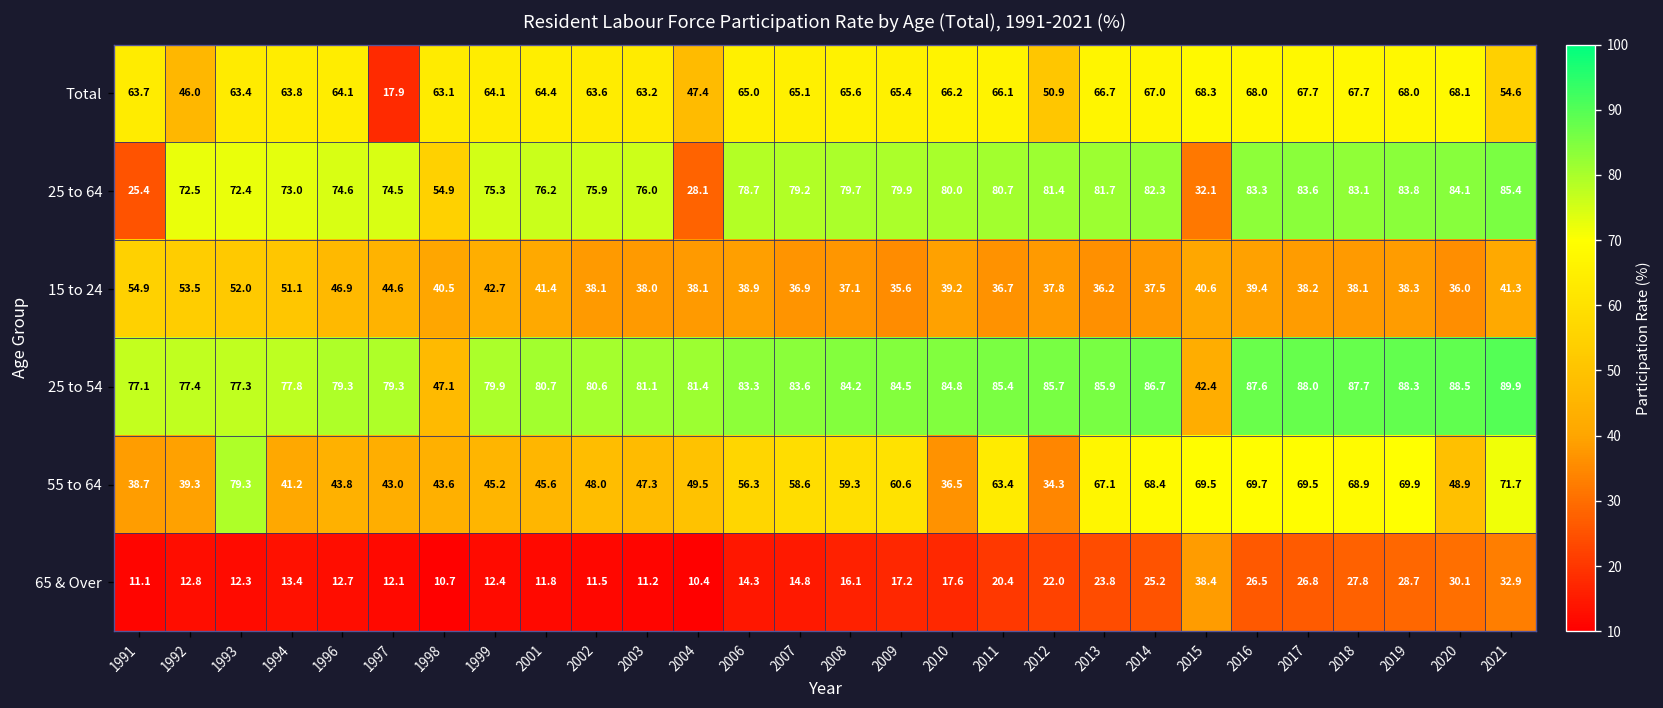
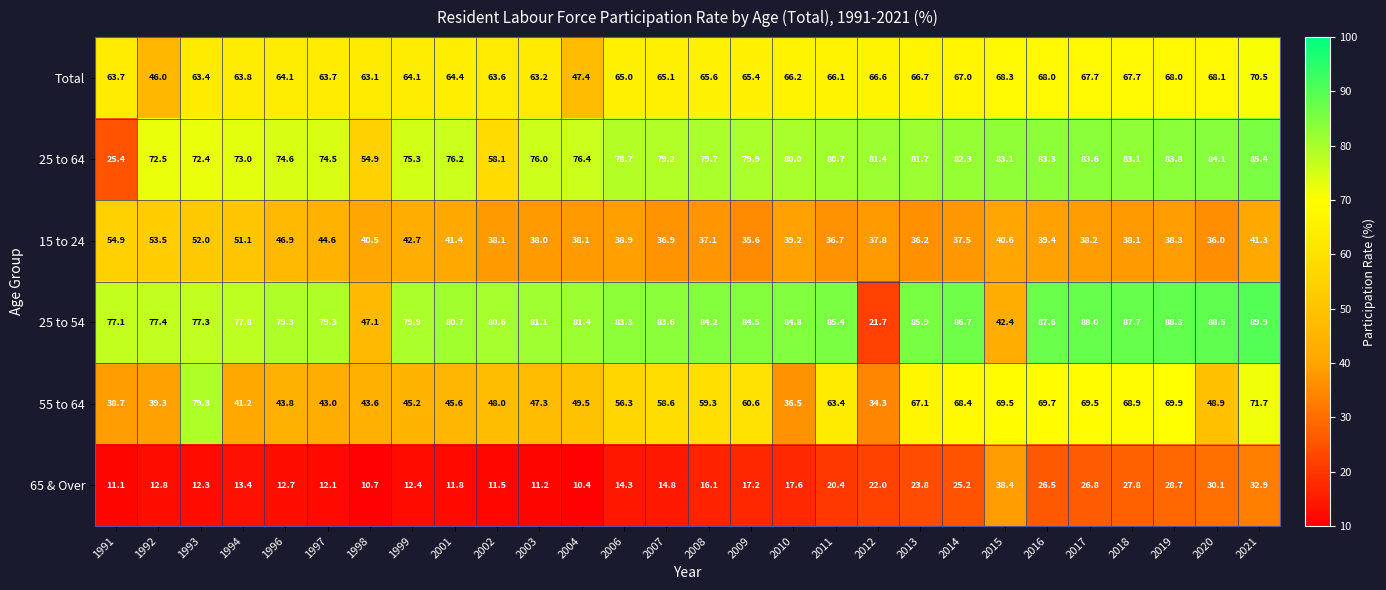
  {
    "Total": {
      "1991": 63.7,
      "1992": 46.0,
      "1993": 63.4,
      "1994": 63.8,
      "1996": 64.1,
-     "1997": 17.9,
+     "1997": 63.7,
      "1998": 63.1,
      "1999": 64.1,
      "2001": 64.4,
      "2002": 63.6,
      "2003": 63.2,
      "2004": 47.4,
      "2006": 65.0,
      "2007": 65.1,
      "2008": 65.6,
      "2009": 65.4,
      "2010": 66.2,
      "2011": 66.1,
-     "2012": 50.9,
+     "2012": 66.6,
      "2013": 66.7,
      "2014": 67.0,
      "2015": 68.3,
      "2016": 68.0,
      "2017": 67.7,
      "2018": 67.7,
      "2019": 68.0,
      "2020": 68.1,
-     "2021": 54.6
+     "2021": 70.5
    },
    "25 to 64": {
      "1991": 25.4,
      "1992": 72.5,
      "1993": 72.4,
      "1994": 73.0,
      "1996": 74.6,
      "1997": 74.5,
      "1998": 54.9,
      "1999": 75.3,
      "2001": 76.2,
-     "2002": 75.9,
+     "2002": 58.1,
      "2003": 76.0,
-     "2004": 28.1,
+     "2004": 76.4,
      "2006": 78.7,
      "2007": 79.2,
      "2008": 79.7,
      "2009": 79.9,
      "2010": 80.0,
      "2011": 80.7,
      "2012": 81.4,
      "2013": 81.7,
      "2014": 82.3,
-     "2015": 32.1,
+     "2015": 83.1,
      "2016": 83.3,
      "2017": 83.6,
      "2018": 83.1,
      "2019": 83.8,
      "2020": 84.1,
      "2021": 85.4
    },
    "15 to 24": {
      "1991": 54.9,
      "1992": 53.5,
      "1993": 52.0,
      "1994": 51.1,
      "1996": 46.9,
      "1997": 44.6,
      "1998": 40.5,
      "1999": 42.7,
      "2001": 41.4,
      "2002": 38.1,
      "2003": 38.0,
      "2004": 38.1,
      "2006": 38.9,
      "2007": 36.9,
      "2008": 37.1,
      "2009": 35.6,
      "2010": 39.2,
      "2011": 36.7,
      "2012": 37.8,
      "2013": 36.2,
      "2014": 37.5,
      "2015": 40.6,
      "2016": 39.4,
      "2017": 38.2,
      "2018": 38.1,
      "2019": 38.3,
      "2020": 36.0,
      "2021": 41.3
    },
    "25 to 54": {
      "1991": 77.1,
      "1992": 77.4,
      "1993": 77.3,
      "1994": 77.8,
      "1996": 79.3,
      "1997": 79.3,
      "1998": 47.1,
      "1999": 79.9,
      "2001": 80.7,
      "2002": 80.6,
      "2003": 81.1,
      "2004": 81.4,
      "2006": 83.3,
      "2007": 83.6,
      "2008": 84.2,
      "2009": 84.5,
      "2010": 84.8,
      "2011": 85.4,
-     "2012": 85.7,
+     "2012": 21.7,
      "2013": 85.9,
      "2014": 86.7,
      "2015": 42.4,
      "2016": 87.6,
      "2017": 88.0,
      "2018": 87.7,
      "2019": 88.3,
      "2020": 88.5,
      "2021": 89.9
    },
    "55 to 64": {
      "1991": 38.7,
      "1992": 39.3,
      "1993": 79.3,
      "1994": 41.2,
      "1996": 43.8,
      "1997": 43.0,
      "1998": 43.6,
      "1999": 45.2,
      "2001": 45.6,
      "2002": 48.0,
      "2003": 47.3,
      "2004": 49.5,
      "2006": 56.3,
      "2007": 58.6,
      "2008": 59.3,
      "2009": 60.6,
      "2010": 36.5,
      "2011": 63.4,
      "2012": 34.3,
      "2013": 67.1,
      "2014": 68.4,
      "2015": 69.5,
      "2016": 69.7,
      "2017": 69.5,
      "2018": 68.9,
      "2019": 69.9,
      "2020": 48.9,
      "2021": 71.7
    },
    "65 & Over": {
      "1991": 11.1,
      "1992": 12.8,
      "1993": 12.3,
      "1994": 13.4,
      "1996": 12.7,
      "1997": 12.1,
      "1998": 10.7,
      "1999": 12.4,
      "2001": 11.8,
      "2002": 11.5,
      "2003": 11.2,
      "2004": 10.4,
      "2006": 14.3,
      "2007": 14.8,
      "2008": 16.1,
      "2009": 17.2,
      "2010": 17.6,
      "2011": 20.4,
      "2012": 22.0,
      "2013": 23.8,
      "2014": 25.2,
      "2015": 38.4,
      "2016": 26.5,
      "2017": 26.8,
      "2018": 27.8,
      "2019": 28.7,
      "2020": 30.1,
      "2021": 32.9
    }
  }
